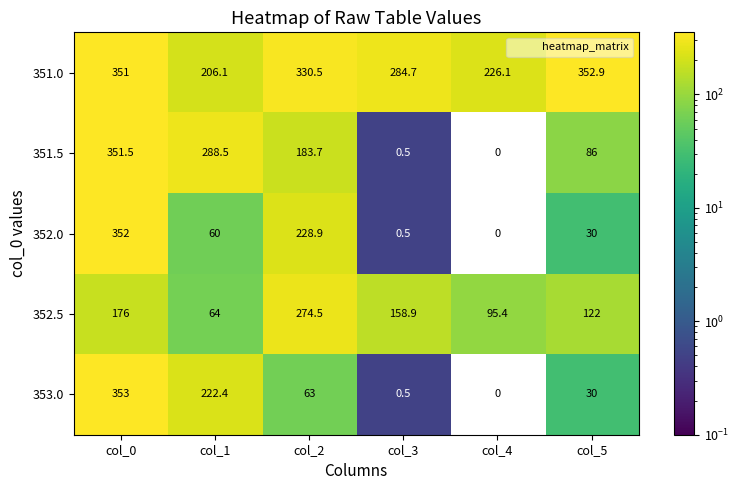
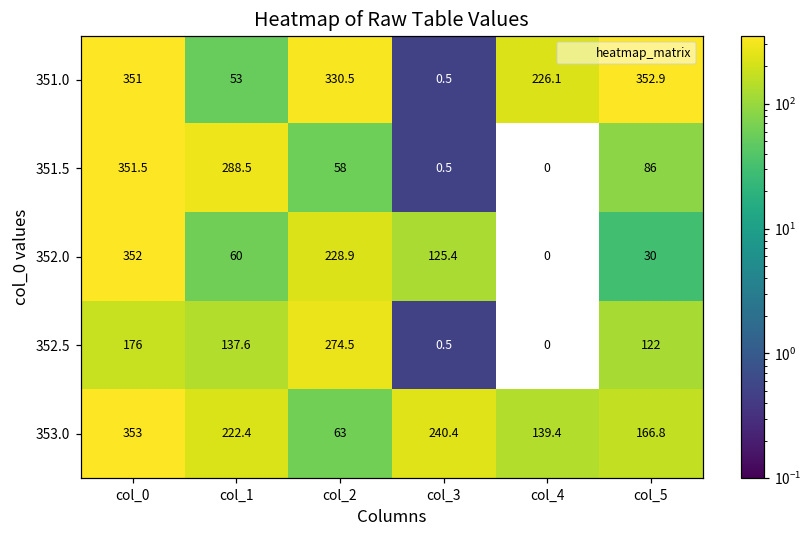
  {
    "351.0": {
      "col_0": 351,
-     "col_1": 206.1,
+     "col_1": 53,
      "col_2": 330.5,
-     "col_3": 284.7,
+     "col_3": 0.5,
      "col_4": 226.1,
      "col_5": 352.9
    },
    "351.5": {
      "col_0": 351.5,
      "col_1": 288.5,
-     "col_2": 183.7,
+     "col_2": 58,
      "col_3": 0.5,
      "col_4": 0,
      "col_5": 86
    },
    "352.0": {
      "col_0": 352,
      "col_1": 60,
      "col_2": 228.9,
-     "col_3": 0.5,
+     "col_3": 125.4,
      "col_4": 0,
      "col_5": 30
    },
    "352.5": {
      "col_0": 176,
-     "col_1": 64,
+     "col_1": 137.6,
      "col_2": 274.5,
-     "col_3": 158.9,
-     "col_4": 95.4,
+     "col_3": 0.5,
+     "col_4": 0,
      "col_5": 122
    },
    "353.0": {
      "col_0": 353,
      "col_1": 222.4,
      "col_2": 63,
-     "col_3": 0.5,
-     "col_4": 0,
-     "col_5": 30
+     "col_3": 240.4,
+     "col_4": 139.4,
+     "col_5": 166.8
    }
  }
